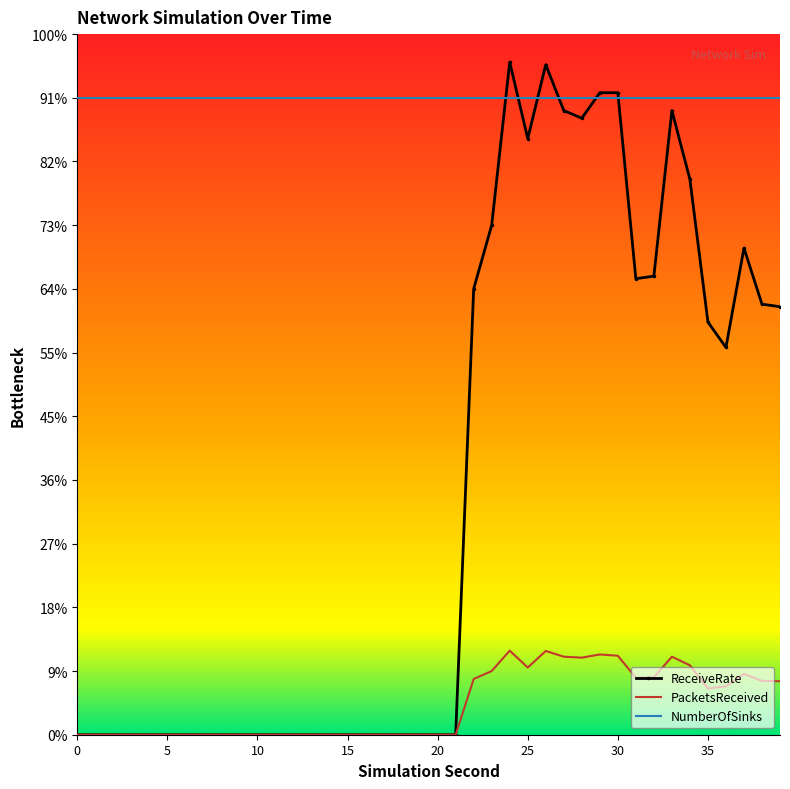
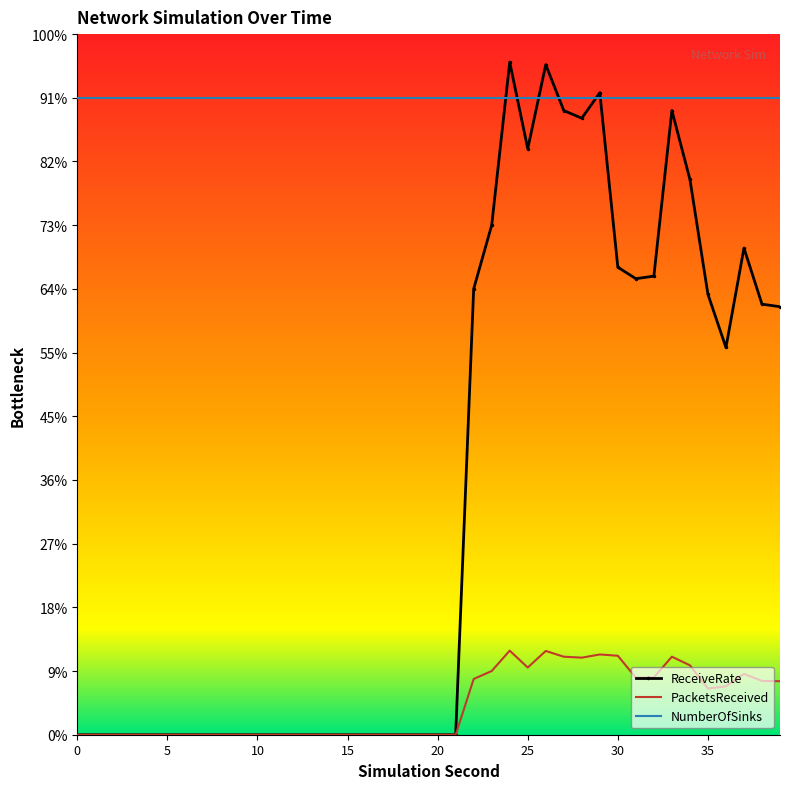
  {
    "ReceiveRate": {
-     "25": "85%",
-     "30": "92%",
-     "35": "59%"
+     "25": "84%",
+     "30": "67%",
+     "35": "63%"
    },
    "PacketsReceived": {
      "25": "10%",
      "30": "11%"
    },
    "NumberOfSinks": {
      "0": "91%",
      "5": "91%",
      "10": "91%",
      "15": "91%",
      "20": "91%",
      "25": "91%",
      "30": "91%",
      "35": "91%"
    }
  }
